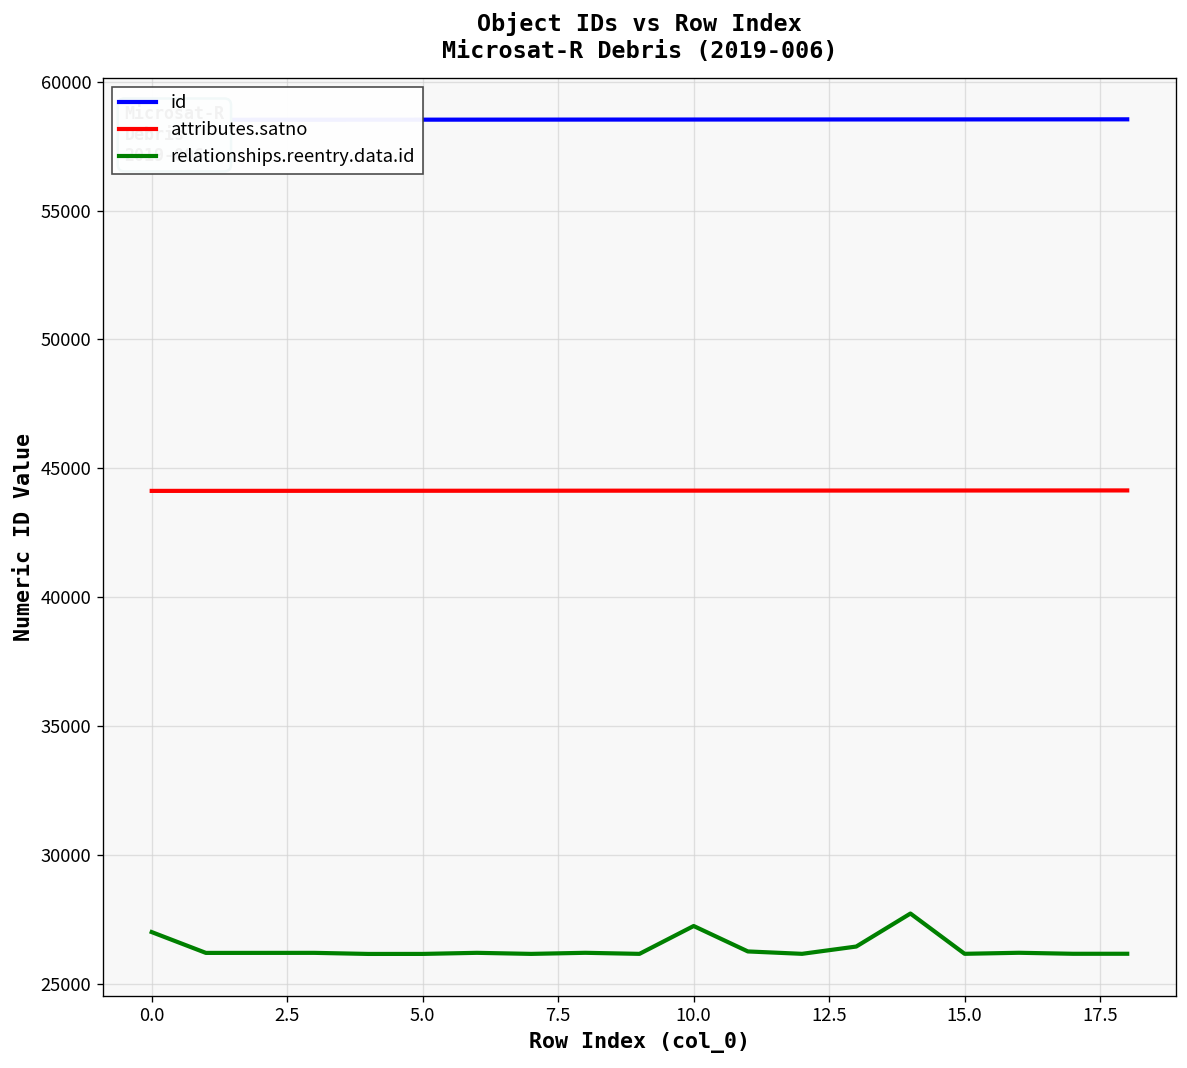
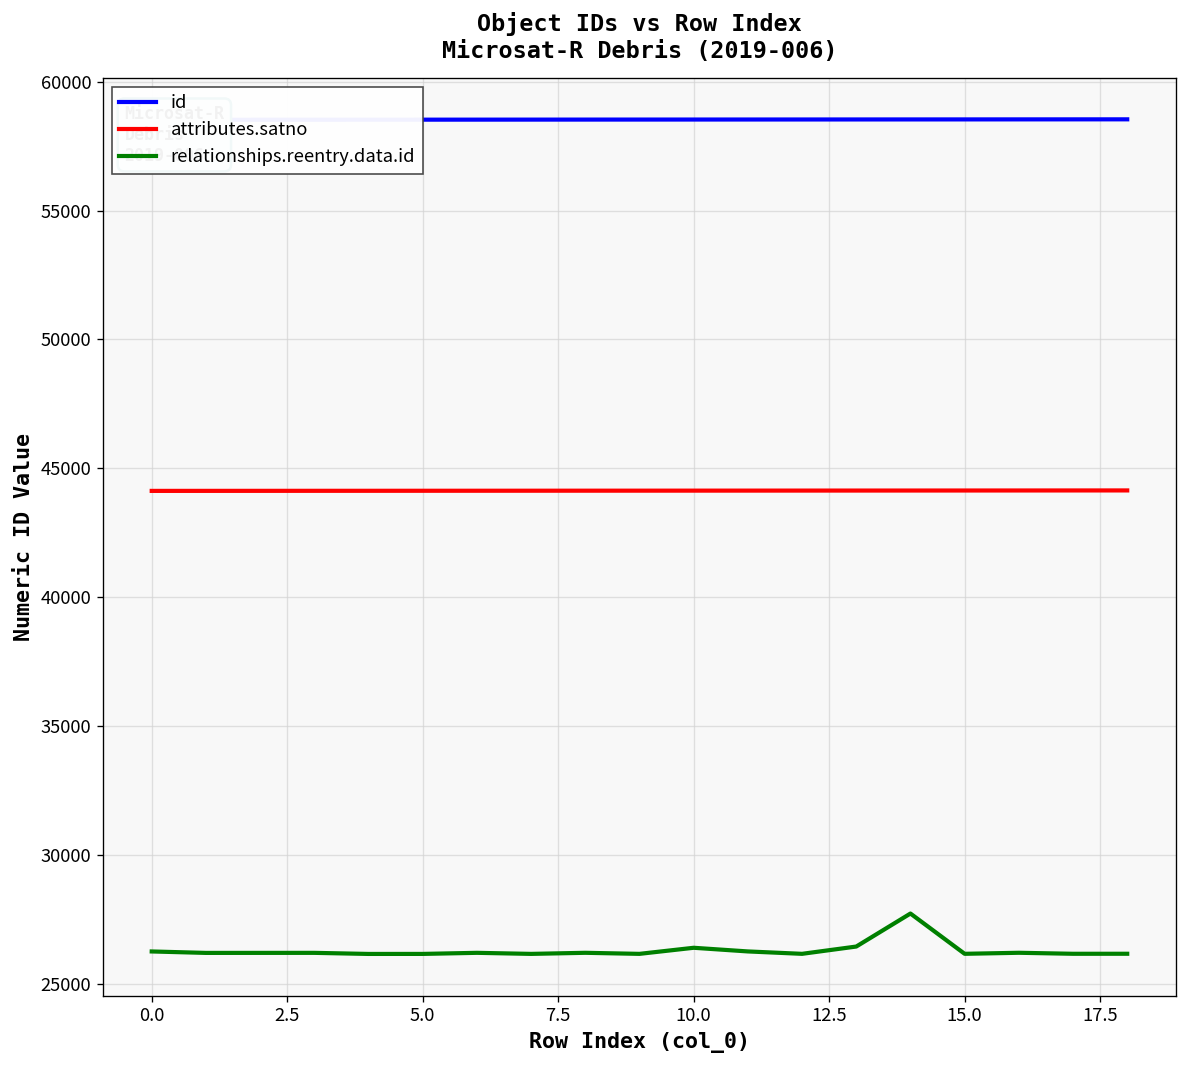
  {
    "id": {
      "5.0": 58500,
      "10.0": 58500,
      "15.0": 58500
    },
    "attributes.satno": {
      "0.0": 44100,
      "5.0": 44100,
      "10.0": 44100,
      "15.0": 44100
    },
    "relationships.reentry.data.id": {
-     "0.0": 27000,
+     "0.0": 26200,
      "5.0": 26200,
-     "10.0": 27200,
+     "10.0": 26400,
      "15.0": 26200
    }
  }
